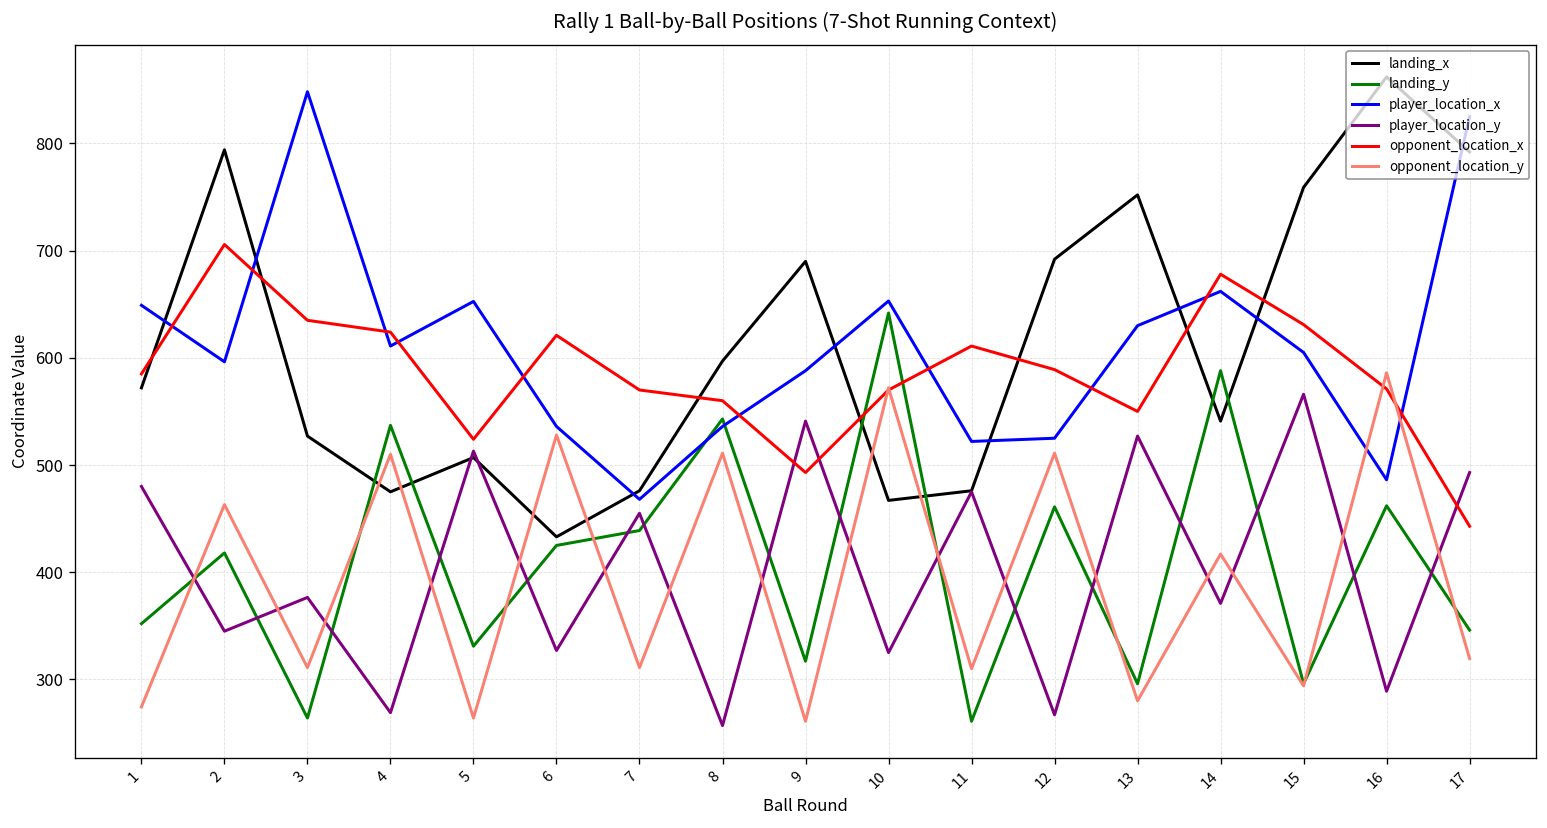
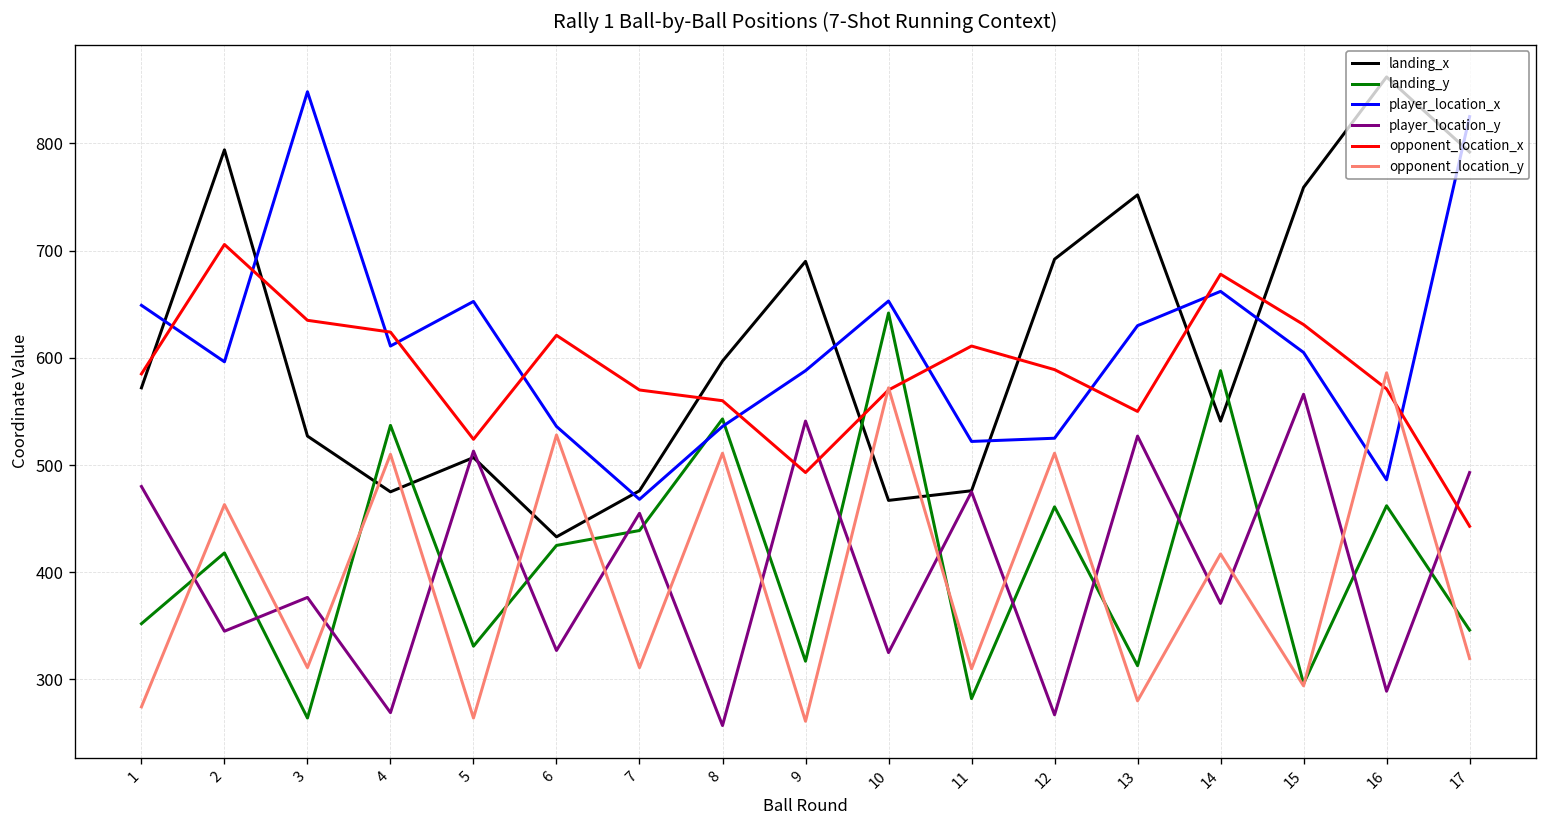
  {
    "landing_x": {
      "1": 570,
      "2": 790,
      "3": 530,
      "4": 480,
      "5": 510,
      "6": 430,
      "7": 480,
      "8": 600,
      "9": 690,
      "10": 470,
      "12": 690,
      "13": 750,
      "14": 540,
      "15": 760
    },
    "landing_y": {
      "1": 350,
      "2": 420,
      "3": 260,
      "4": 540,
      "5": 330,
      "6": 430,
      "7": 440,
      "8": 540,
      "9": 320,
      "10": 640,
-     "11": 260,
+     "11": 280,
      "12": 460,
-     "13": 300,
+     "13": 310,
      "14": 590,
      "16": 460,
      "17": 350
    },
    "player_location_x": {
      "1": 650,
      "2": 600,
      "3": 850,
      "4": 610,
      "5": 650,
      "6": 540,
      "7": 470,
      "8": 540,
      "9": 590,
      "10": 650,
      "11": 520,
      "12": 530,
      "13": 630,
      "14": 660,
      "15": 610,
      "16": 490
    },
    "player_location_y": {
      "1": 480,
      "2": 350,
      "3": 380,
      "4": 270,
      "5": 510,
      "6": 330,
      "7": 460,
      "8": 260,
      "9": 540,
      "10": 330,
      "12": 270,
      "13": 530,
      "14": 370,
      "15": 570,
      "16": 290,
      "17": 490
    },
    "opponent_location_x": {
      "1": 590,
      "2": 710,
      "3": 640,
      "4": 620,
      "5": 520,
      "6": 620,
      "7": 570,
      "8": 560,
      "9": 490,
      "11": 610,
      "12": 590,
      "13": 550,
      "14": 680,
      "15": 630,
      "16": 570,
      "17": 440
    },
    "opponent_location_y": {
      "1": 270,
      "2": 460,
      "3": 310,
      "4": 510,
      "5": 260,
      "6": 530,
      "7": 310,
      "8": 510,
      "9": 260,
      "11": 310,
      "12": 510,
      "13": 280,
      "14": 420,
      "16": 590,
      "17": 320
    }
  }
